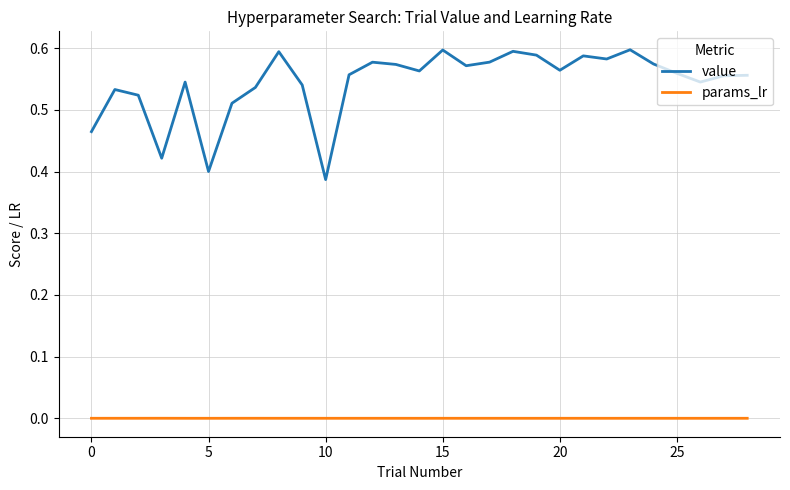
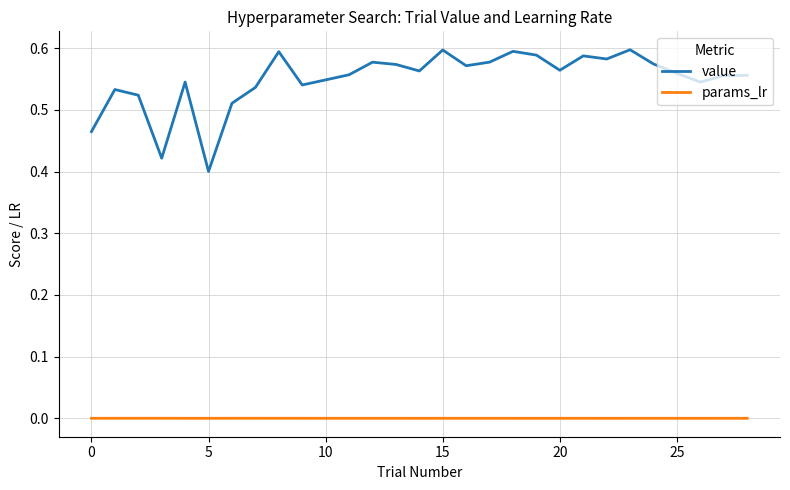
  {
    "value": {
      "0": 0.46,
      "5": 0.40,
-     "10": 0.39,
+     "10": 0.55,
      "15": 0.60,
      "20": 0.56
    },
    "params_lr": {
      "0": 0.00,
      "5": 0.00,
      "10": 0.00,
      "15": 0.00,
      "20": 0.00,
      "25": 0.00
    }
  }
